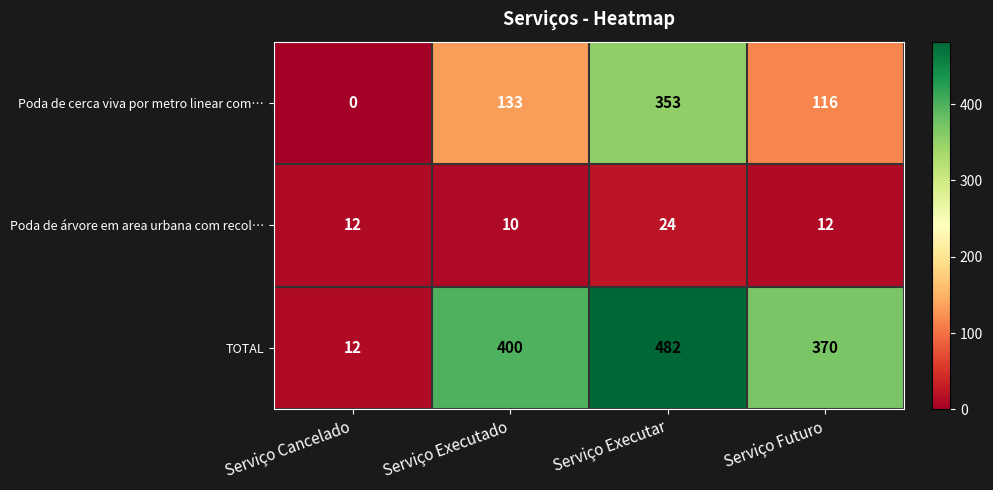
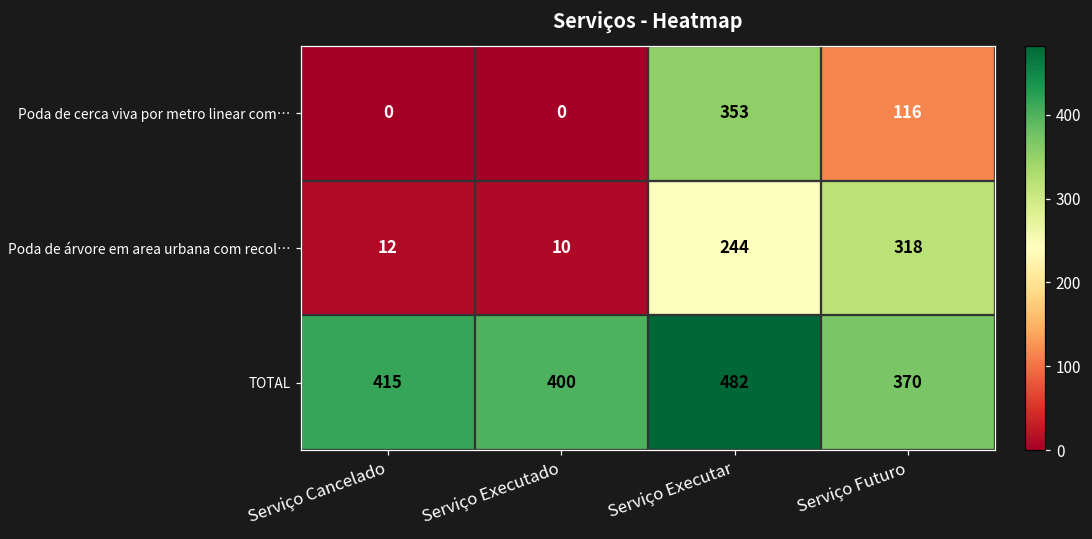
  {
    "Poda de cerca viva por metro linear com…": {
      "Serviço Cancelado": 0,
-     "Serviço Executado": 133,
+     "Serviço Executado": 0,
      "Serviço Executar": 353,
      "Serviço Futuro": 116
    },
    "Poda de árvore em area urbana com recol…": {
      "Serviço Cancelado": 12,
      "Serviço Executado": 10,
-     "Serviço Executar": 24,
-     "Serviço Futuro": 12
+     "Serviço Executar": 244,
+     "Serviço Futuro": 318
    },
    "TOTAL": {
-     "Serviço Cancelado": 12,
+     "Serviço Cancelado": 415,
      "Serviço Executado": 400,
      "Serviço Executar": 482,
      "Serviço Futuro": 370
    }
  }
